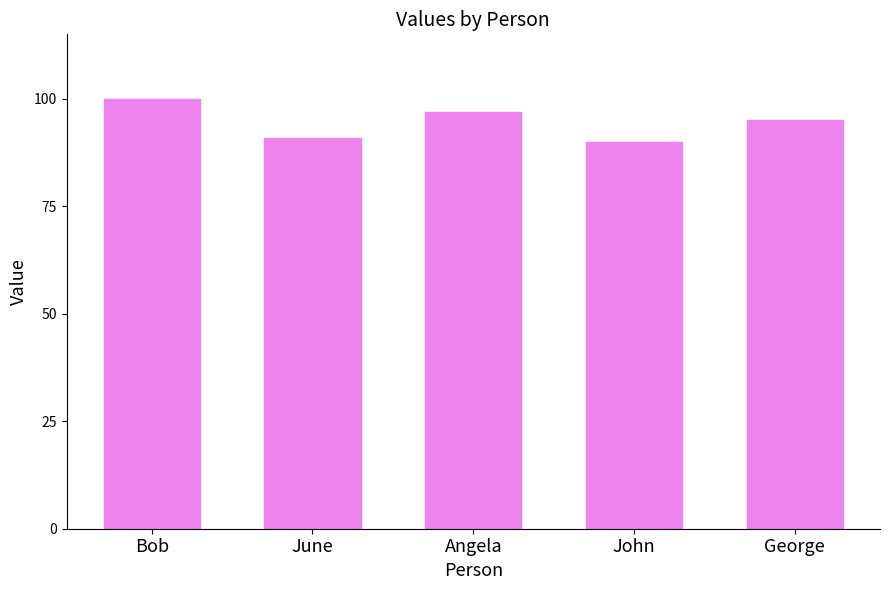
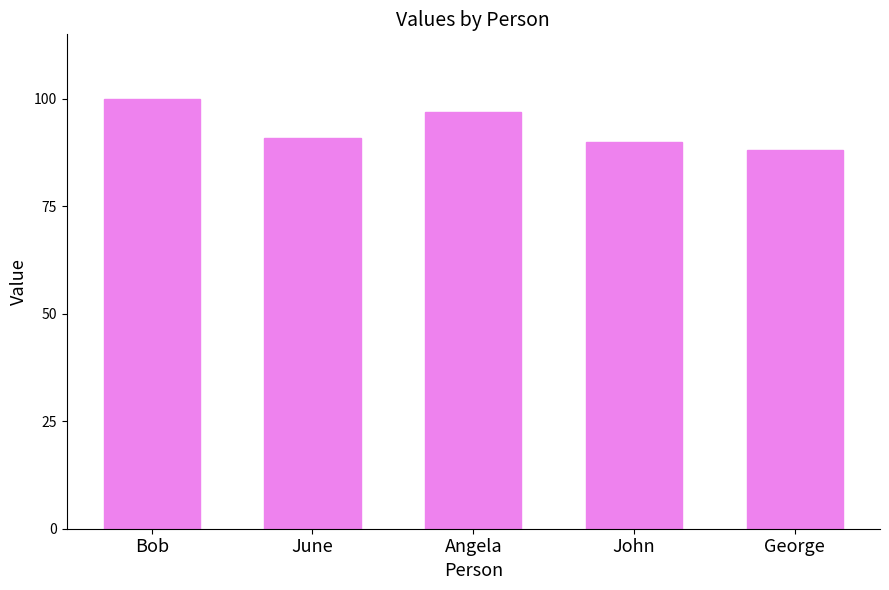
  {
    "Bob": 100,
    "June": 91,
    "Angela": 97,
    "John": 90,
-   "George": 95
+   "George": 88
  }
